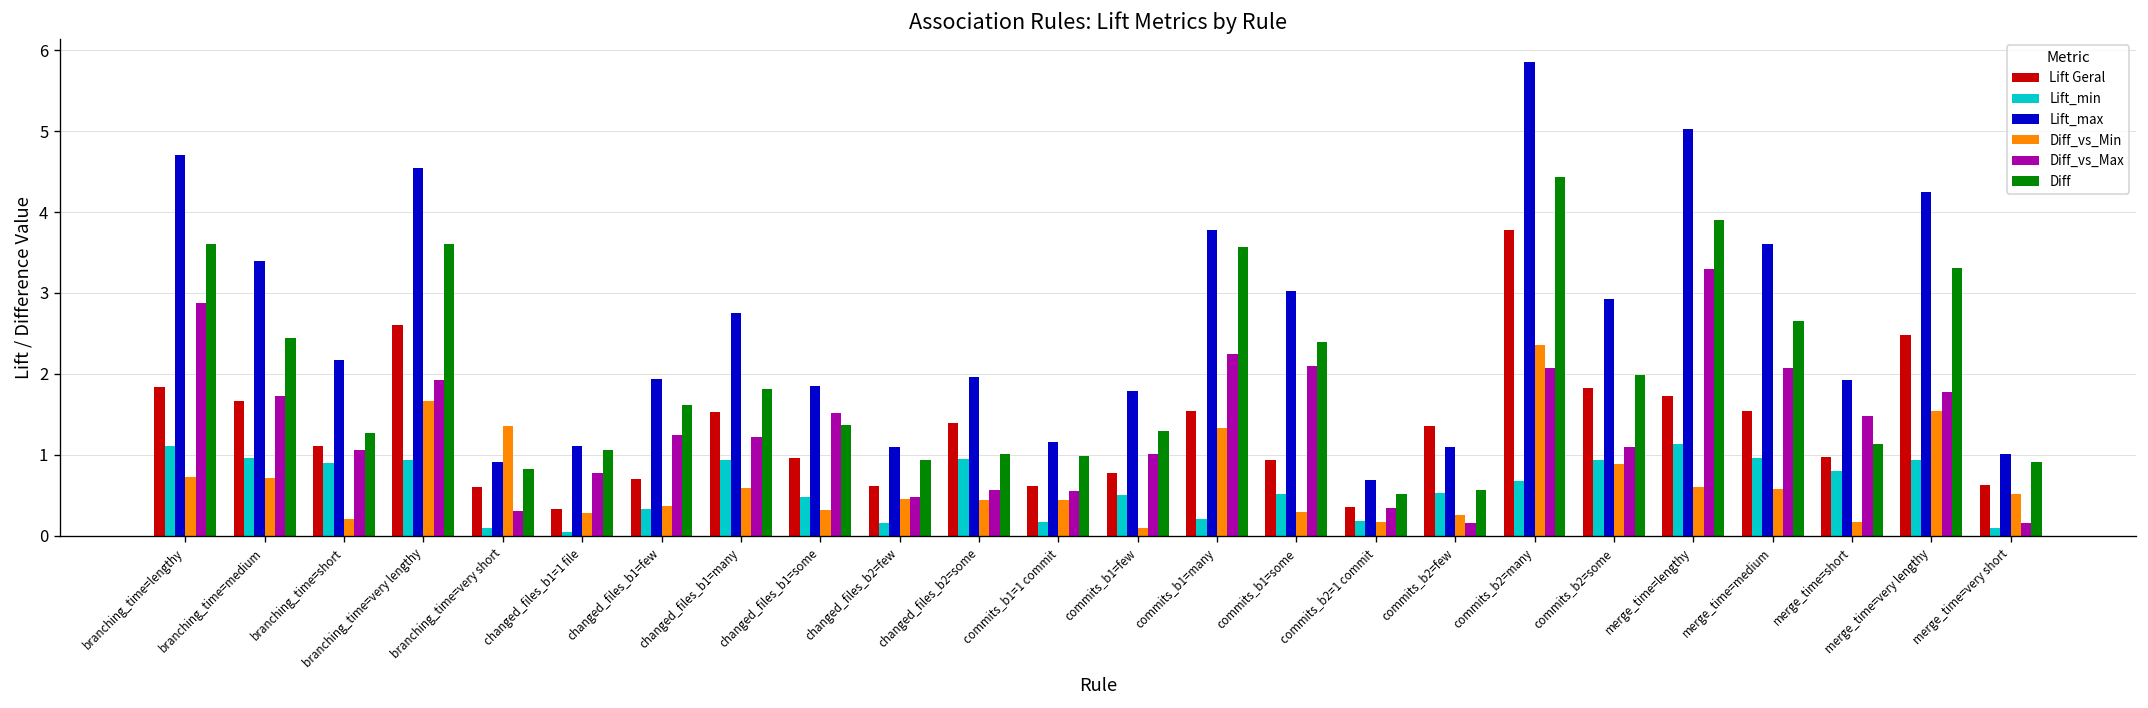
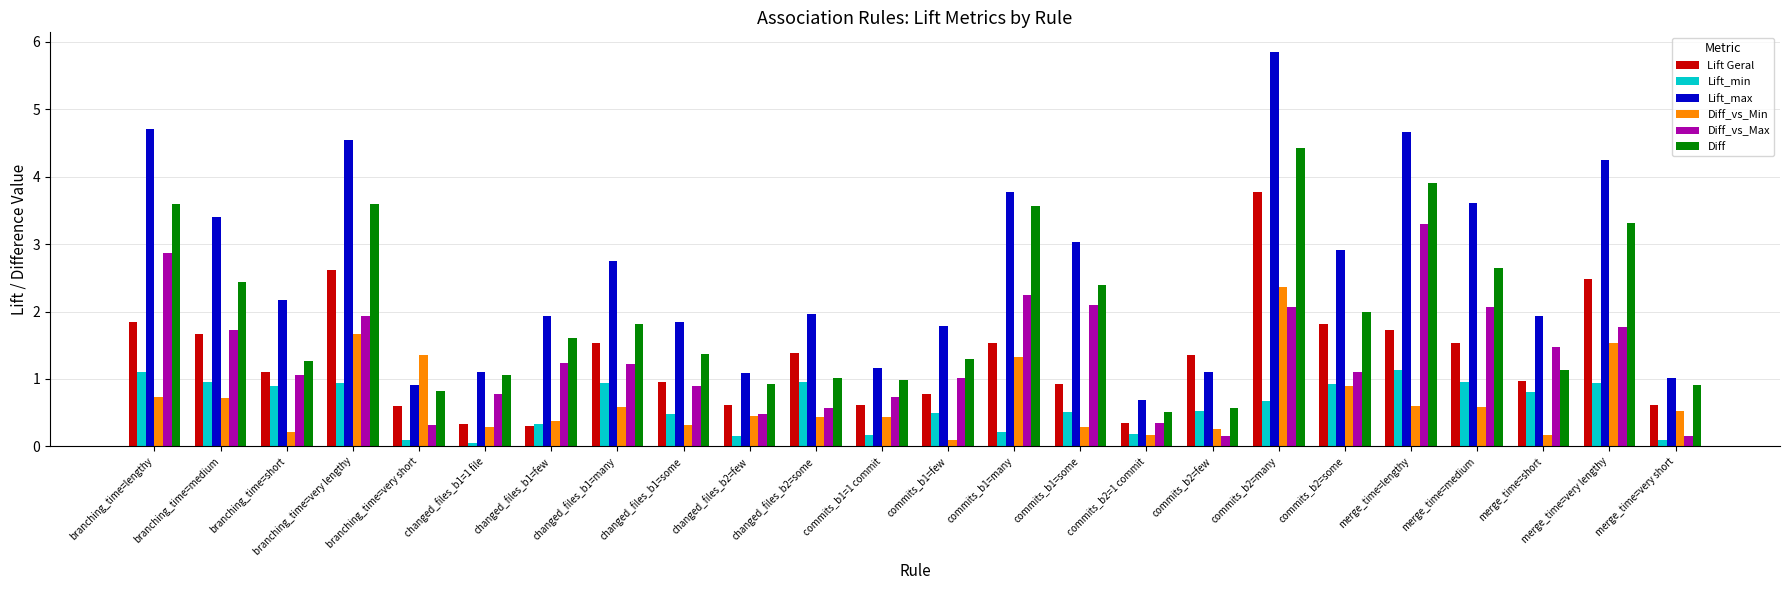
  {
    "Lift Geral": {
      "branching_time=lengthy": 1.8,
      "branching_time=medium": 1.7,
      "branching_time=short": 1.1,
      "branching_time=very lengthy": 2.6,
      "branching_time=very short": 0.6,
      "changed_files_b1=1 file": 0.3,
-     "changed_files_b1=few": 0.7,
+     "changed_files_b1=few": 0.3,
      "changed_files_b1=many": 1.5,
      "changed_files_b1=some": 1.0,
      "changed_files_b2=few": 0.6,
      "changed_files_b2=some": 1.4,
      "commits_b1=1 commit": 0.6,
      "commits_b1=few": 0.8,
      "commits_b1=many": 1.5,
      "commits_b1=some": 0.9,
      "commits_b2=1 commit": 0.4,
      "commits_b2=few": 1.4,
      "commits_b2=many": 3.8,
      "commits_b2=some": 1.8,
      "merge_time=lengthy": 1.7,
      "merge_time=medium": 1.5,
      "merge_time=short": 1.0,
      "merge_time=very lengthy": 2.5,
      "merge_time=very short": 0.6
    },
    "Lift_min": {
      "branching_time=lengthy": 1.1,
      "branching_time=medium": 1.0,
      "branching_time=short": 0.9,
      "branching_time=very lengthy": 0.9,
      "branching_time=very short": 0.1,
      "changed_files_b1=1 file": 0.1,
      "changed_files_b1=few": 0.3,
      "changed_files_b1=many": 0.9,
      "changed_files_b1=some": 0.5,
      "changed_files_b2=few": 0.2,
      "changed_files_b2=some": 1.0,
      "commits_b1=1 commit": 0.2,
      "commits_b1=few": 0.5,
      "commits_b1=many": 0.2,
      "commits_b1=some": 0.5,
      "commits_b2=1 commit": 0.2,
      "commits_b2=few": 0.5,
      "commits_b2=many": 0.7,
      "commits_b2=some": 0.9,
      "merge_time=lengthy": 1.1,
      "merge_time=medium": 1.0,
      "merge_time=short": 0.8,
      "merge_time=very lengthy": 0.9,
      "merge_time=very short": 0.1
    },
    "Lift_max": {
      "branching_time=lengthy": 4.7,
      "branching_time=medium": 3.4,
      "branching_time=short": 2.2,
      "branching_time=very lengthy": 4.5,
      "branching_time=very short": 0.9,
      "changed_files_b1=1 file": 1.1,
      "changed_files_b1=few": 1.9,
      "changed_files_b1=many": 2.8,
      "changed_files_b1=some": 1.9,
      "changed_files_b2=few": 1.1,
      "changed_files_b2=some": 2.0,
      "commits_b1=1 commit": 1.2,
      "commits_b1=few": 1.8,
      "commits_b1=many": 3.8,
      "commits_b1=some": 3.0,
      "commits_b2=1 commit": 0.7,
      "commits_b2=few": 1.1,
      "commits_b2=many": 5.9,
      "commits_b2=some": 2.9,
-     "merge_time=lengthy": 5.0,
+     "merge_time=lengthy": 4.7,
      "merge_time=medium": 3.6,
      "merge_time=short": 1.9,
      "merge_time=very lengthy": 4.3,
      "merge_time=very short": 1.0
    },
    "Diff_vs_Min": {
      "branching_time=lengthy": 0.7,
      "branching_time=medium": 0.7,
      "branching_time=short": 0.2,
      "branching_time=very lengthy": 1.7,
      "branching_time=very short": 1.4,
      "changed_files_b1=1 file": 0.3,
      "changed_files_b1=few": 0.4,
      "changed_files_b1=many": 0.6,
      "changed_files_b1=some": 0.3,
      "changed_files_b2=few": 0.5,
      "changed_files_b2=some": 0.4,
      "commits_b1=1 commit": 0.4,
      "commits_b1=few": 0.1,
      "commits_b1=many": 1.3,
      "commits_b1=some": 0.3,
      "commits_b2=1 commit": 0.2,
      "commits_b2=few": 0.3,
      "commits_b2=many": 2.4,
      "commits_b2=some": 0.9,
      "merge_time=lengthy": 0.6,
      "merge_time=medium": 0.6,
      "merge_time=short": 0.2,
      "merge_time=very lengthy": 1.5,
      "merge_time=very short": 0.5
    },
    "Diff_vs_Max": {
      "branching_time=lengthy": 2.9,
      "branching_time=medium": 1.7,
      "branching_time=short": 1.1,
      "branching_time=very lengthy": 1.9,
      "branching_time=very short": 0.3,
      "changed_files_b1=1 file": 0.8,
      "changed_files_b1=few": 1.2,
      "changed_files_b1=many": 1.2,
-     "changed_files_b1=some": 1.5,
+     "changed_files_b1=some": 0.9,
      "changed_files_b2=few": 0.5,
      "changed_files_b2=some": 0.6,
-     "commits_b1=1 commit": 0.6,
+     "commits_b1=1 commit": 0.7,
      "commits_b1=few": 1.0,
      "commits_b1=many": 2.2,
      "commits_b1=some": 2.1,
      "commits_b2=1 commit": 0.3,
      "commits_b2=few": 0.2,
      "commits_b2=many": 2.1,
      "commits_b2=some": 1.1,
      "merge_time=lengthy": 3.3,
      "merge_time=medium": 2.1,
      "merge_time=short": 1.5,
      "merge_time=very lengthy": 1.8,
      "merge_time=very short": 0.2
    },
    "Diff": {
      "branching_time=lengthy": 3.6,
      "branching_time=medium": 2.4,
      "branching_time=short": 1.3,
      "branching_time=very lengthy": 3.6,
      "branching_time=very short": 0.8,
      "changed_files_b1=1 file": 1.1,
      "changed_files_b1=few": 1.6,
      "changed_files_b1=many": 1.8,
      "changed_files_b1=some": 1.4,
      "changed_files_b2=few": 0.9,
      "changed_files_b2=some": 1.0,
      "commits_b1=1 commit": 1.0,
      "commits_b1=few": 1.3,
      "commits_b1=many": 3.6,
      "commits_b1=some": 2.4,
      "commits_b2=1 commit": 0.5,
      "commits_b2=few": 0.6,
      "commits_b2=many": 4.4,
      "commits_b2=some": 2.0,
      "merge_time=lengthy": 3.9,
      "merge_time=medium": 2.7,
      "merge_time=short": 1.1,
      "merge_time=very lengthy": 3.3,
      "merge_time=very short": 0.9
    }
  }
